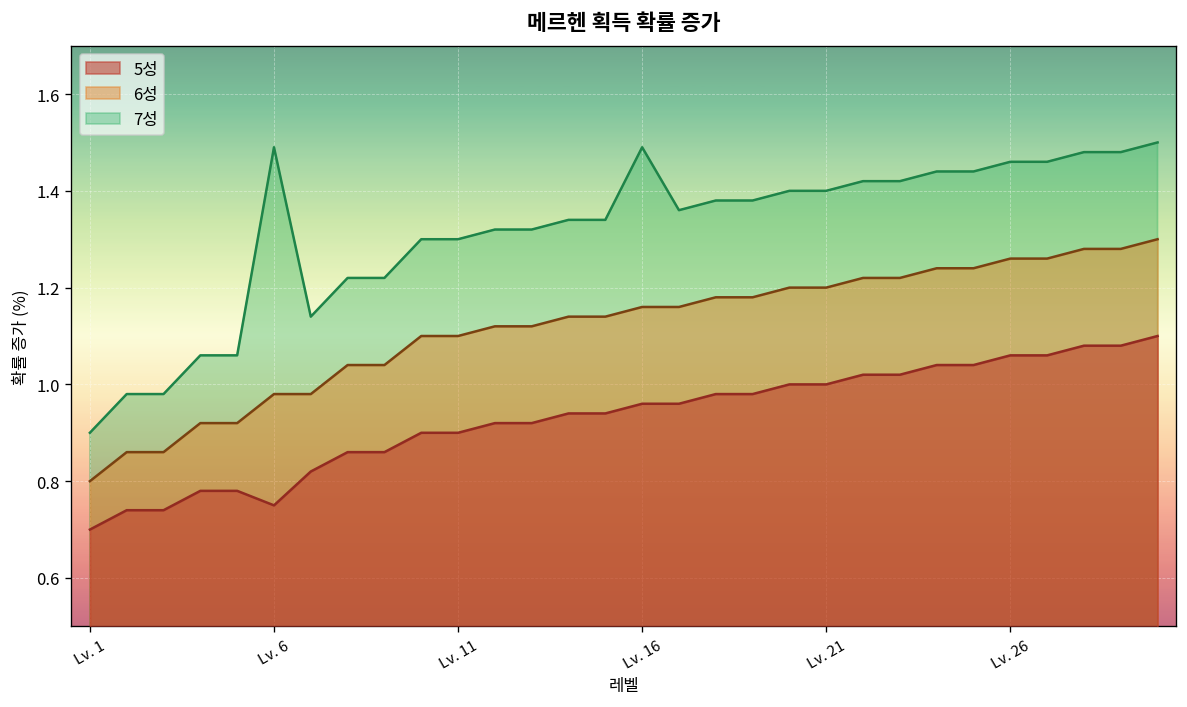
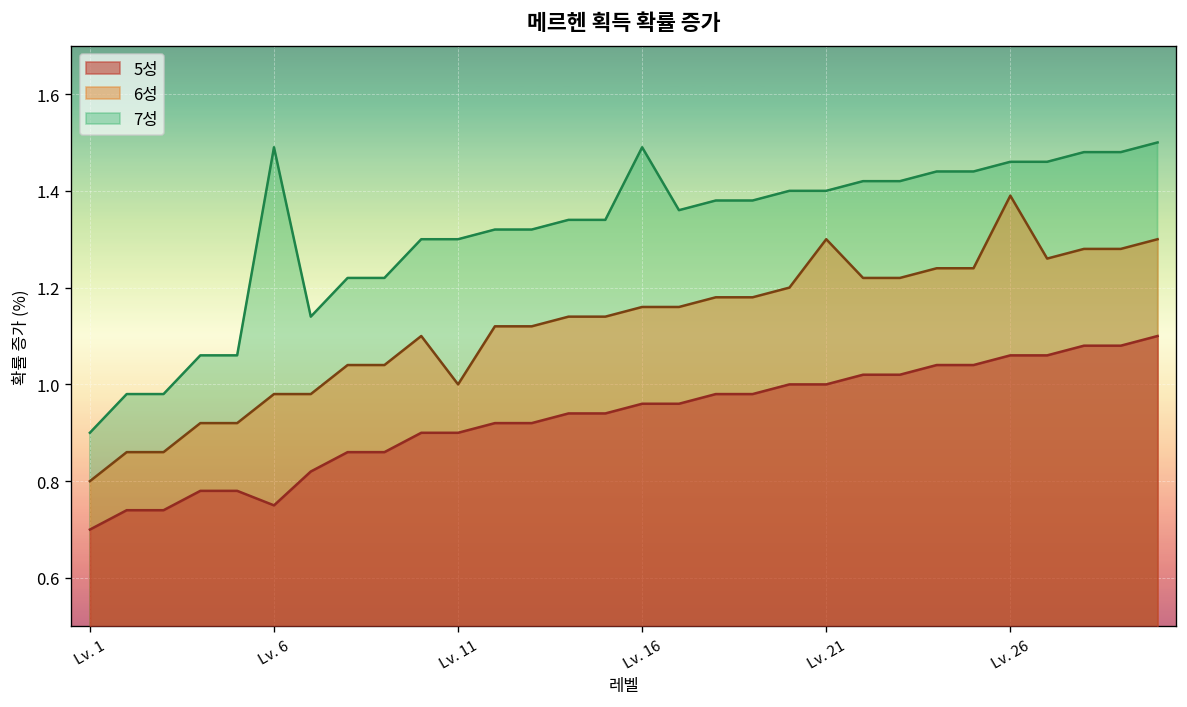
  {
    "5성": {
      "Lv. 1": 0.70,
      "Lv. 6": 0.75,
      "Lv. 11": 0.90,
      "Lv. 16": 0.96,
      "Lv. 21": 1.00,
      "Lv. 26": 1.06
    },
    "6성": {
      "Lv. 1": 0.80,
      "Lv. 6": 0.98,
-     "Lv. 11": 1.1,
+     "Lv. 11": 1.0,
      "Lv. 16": 1.16,
-     "Lv. 21": 1.2,
-     "Lv. 26": 1.26
+     "Lv. 21": 1.3,
+     "Lv. 26": 1.39
    },
    "7성": {
      "Lv. 1": 0.90,
      "Lv. 6": 1.49,
      "Lv. 11": 1.30,
      "Lv. 16": 1.49,
      "Lv. 21": 1.40,
      "Lv. 26": 1.46
    }
  }
